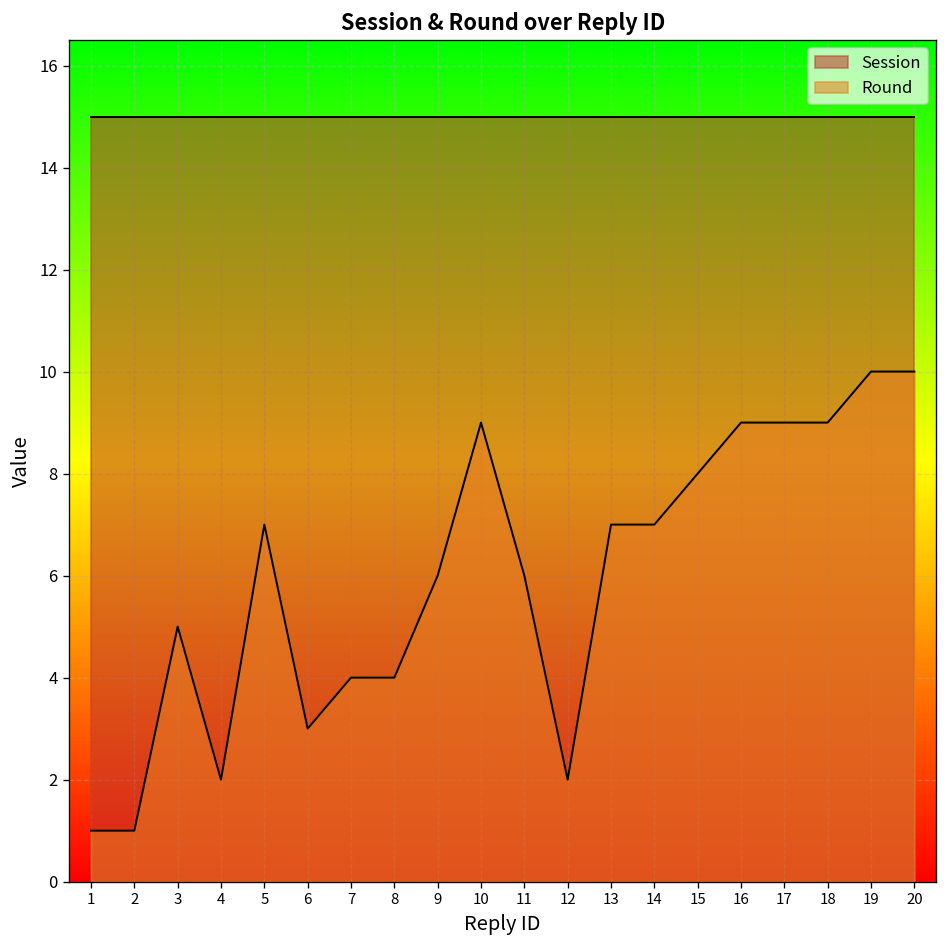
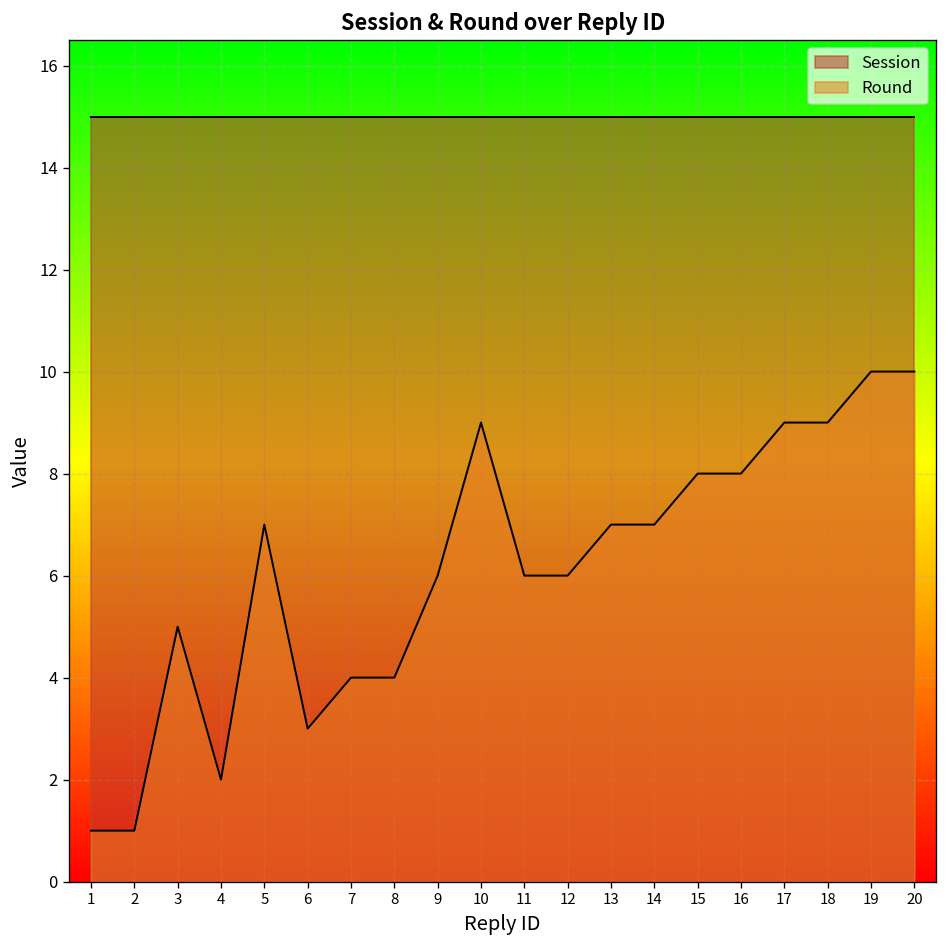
  {
    "Session": {
      "1": 15,
      "2": 15,
      "3": 15,
      "4": 15,
      "5": 15,
      "6": 15,
      "7": 15,
      "8": 15,
      "9": 15,
      "10": 15,
      "11": 15,
      "12": 15,
      "13": 15,
      "14": 15,
      "15": 15,
      "16": 15,
      "17": 15,
      "18": 15,
      "19": 15,
      "20": 15
    },
    "Round": {
      "1": 1,
      "2": 1,
      "3": 5,
      "4": 2,
      "5": 7,
      "6": 3,
      "7": 4,
      "8": 4,
      "9": 6,
      "10": 9,
      "11": 6,
-     "12": 2,
+     "12": 6,
      "13": 7,
      "14": 7,
      "15": 8,
-     "16": 9,
+     "16": 8,
      "17": 9,
      "18": 9,
      "19": 10,
      "20": 10
    }
  }
